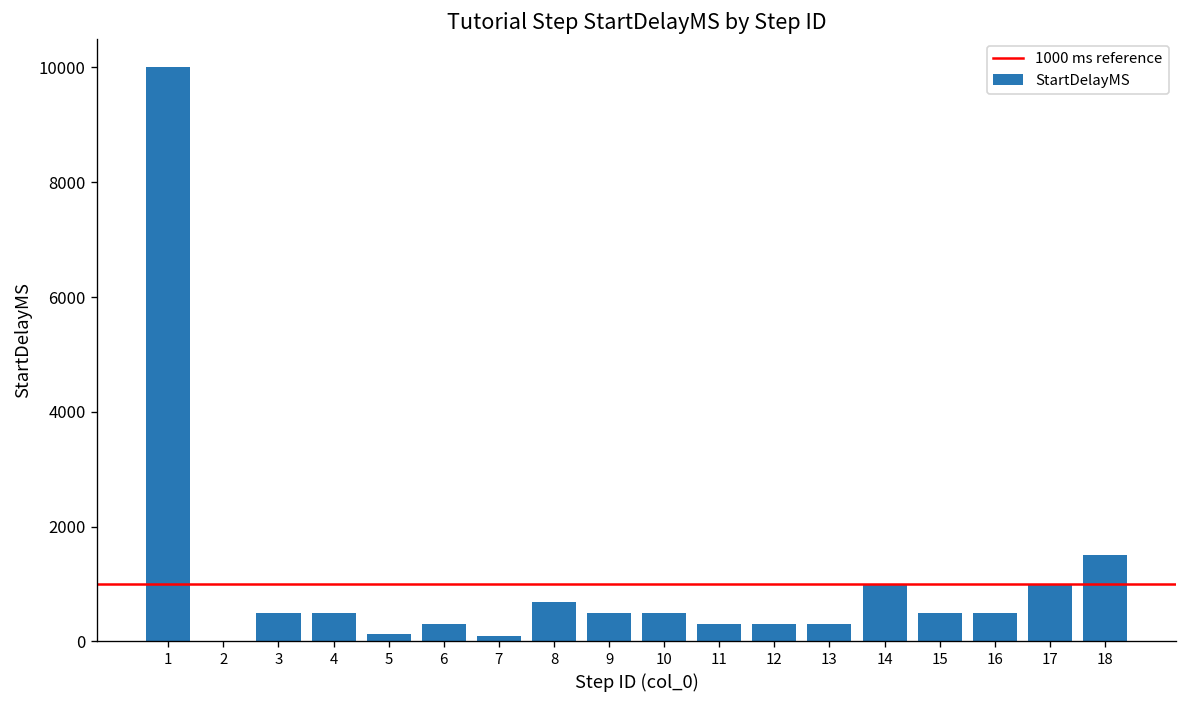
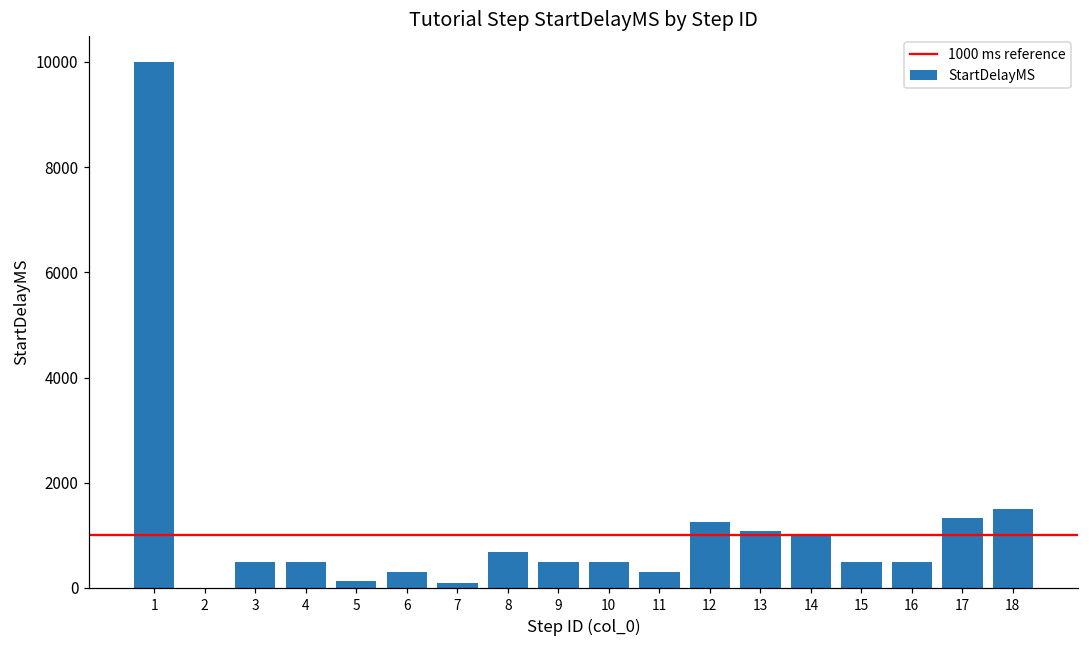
  {
    "1": 10000,
    "2": 0,
    "3": 500,
    "4": 500,
    "5": 100,
    "6": 300,
    "7": 100,
    "8": 700,
    "9": 500,
    "10": 500,
    "11": 300,
-   "12": 300,
-   "13": 300,
+   "12": 1200,
+   "13": 1100,
    "14": 1000,
    "15": 500,
    "16": 500,
-   "17": 1000,
+   "17": 1300,
    "18": 1500
  }
